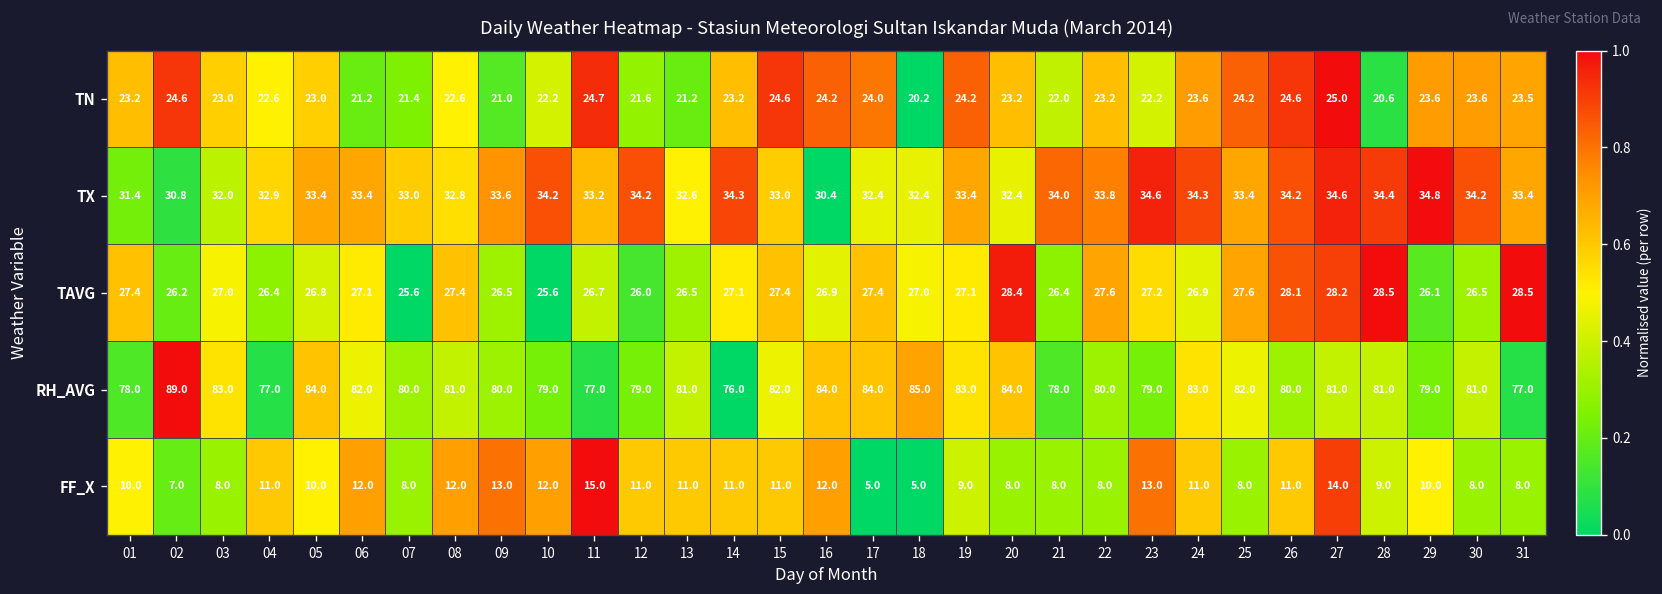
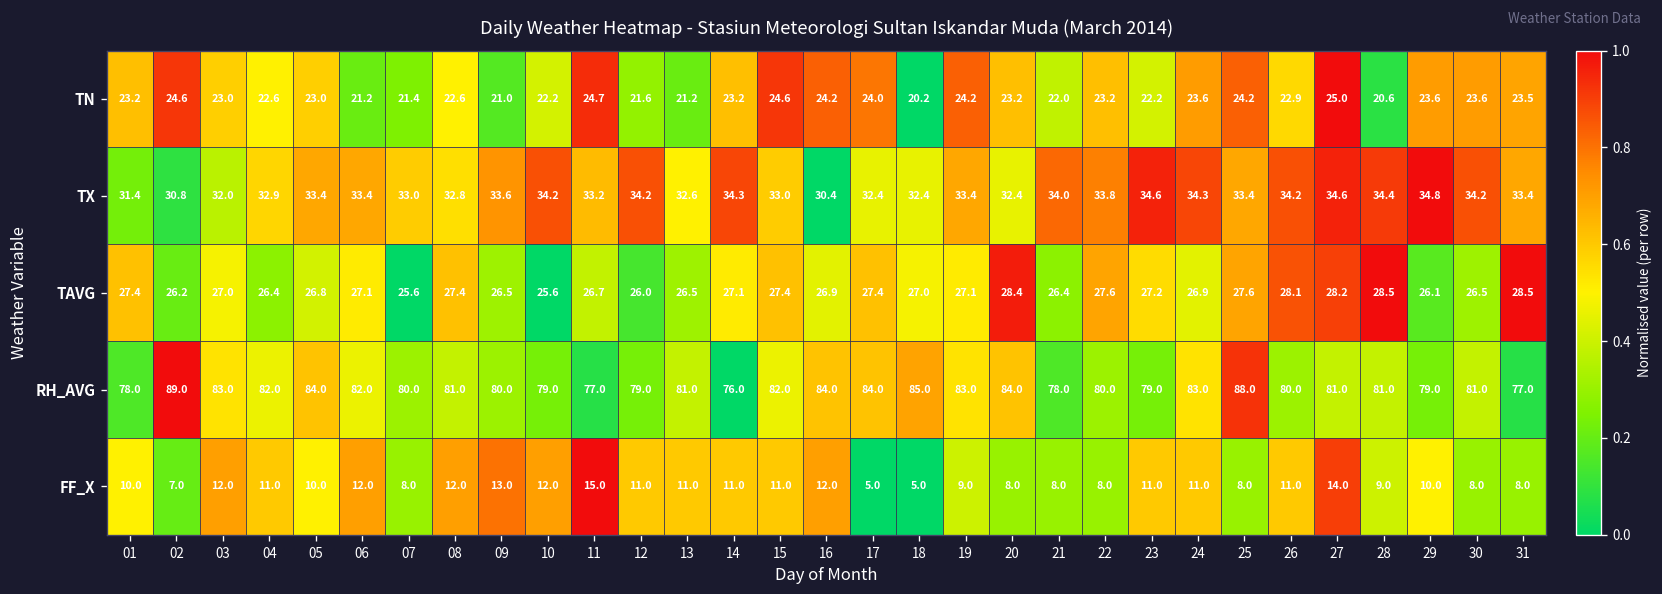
  {
    "TN": {
      "01": 23.2,
      "02": 24.6,
      "03": 23.0,
      "04": 22.6,
      "05": 23.0,
      "06": 21.2,
      "07": 21.4,
      "08": 22.6,
      "09": 21.0,
      "10": 22.2,
      "11": 24.7,
      "12": 21.6,
      "13": 21.2,
      "14": 23.2,
      "15": 24.6,
      "16": 24.2,
      "17": 24.0,
      "18": 20.2,
      "19": 24.2,
      "20": 23.2,
      "21": 22.0,
      "22": 23.2,
      "23": 22.2,
      "24": 23.6,
      "25": 24.2,
-     "26": 24.6,
+     "26": 22.9,
      "27": 25.0,
      "28": 20.6,
      "29": 23.6,
      "30": 23.6,
      "31": 23.5
    },
    "TX": {
      "01": 31.4,
      "02": 30.8,
      "03": 32.0,
      "04": 32.9,
      "05": 33.4,
      "06": 33.4,
      "07": 33.0,
      "08": 32.8,
      "09": 33.6,
      "10": 34.2,
      "11": 33.2,
      "12": 34.2,
      "13": 32.6,
      "14": 34.3,
      "15": 33.0,
      "16": 30.4,
      "17": 32.4,
      "18": 32.4,
      "19": 33.4,
      "20": 32.4,
      "21": 34.0,
      "22": 33.8,
      "23": 34.6,
      "24": 34.3,
      "25": 33.4,
      "26": 34.2,
      "27": 34.6,
      "28": 34.4,
      "29": 34.8,
      "30": 34.2,
      "31": 33.4
    },
    "TAVG": {
      "01": 27.4,
      "02": 26.2,
      "03": 27.0,
      "04": 26.4,
      "05": 26.8,
      "06": 27.1,
      "07": 25.6,
      "08": 27.4,
      "09": 26.5,
      "10": 25.6,
      "11": 26.7,
      "12": 26.0,
      "13": 26.5,
      "14": 27.1,
      "15": 27.4,
      "16": 26.9,
      "17": 27.4,
      "18": 27.0,
      "19": 27.1,
      "20": 28.4,
      "21": 26.4,
      "22": 27.6,
      "23": 27.2,
      "24": 26.9,
      "25": 27.6,
      "26": 28.1,
      "27": 28.2,
      "28": 28.5,
      "29": 26.1,
      "30": 26.5,
      "31": 28.5
    },
    "RH_AVG": {
      "01": 78.0,
      "02": 89.0,
      "03": 83.0,
-     "04": 77.0,
+     "04": 82.0,
      "05": 84.0,
      "06": 82.0,
      "07": 80.0,
      "08": 81.0,
      "09": 80.0,
      "10": 79.0,
      "11": 77.0,
      "12": 79.0,
      "13": 81.0,
      "14": 76.0,
      "15": 82.0,
      "16": 84.0,
      "17": 84.0,
      "18": 85.0,
      "19": 83.0,
      "20": 84.0,
      "21": 78.0,
      "22": 80.0,
      "23": 79.0,
      "24": 83.0,
-     "25": 82.0,
+     "25": 88.0,
      "26": 80.0,
      "27": 81.0,
      "28": 81.0,
      "29": 79.0,
      "30": 81.0,
      "31": 77.0
    },
    "FF_X": {
      "01": 10.0,
      "02": 7.0,
-     "03": 8.0,
+     "03": 12.0,
      "04": 11.0,
      "05": 10.0,
      "06": 12.0,
      "07": 8.0,
      "08": 12.0,
      "09": 13.0,
      "10": 12.0,
      "11": 15.0,
      "12": 11.0,
      "13": 11.0,
      "14": 11.0,
      "15": 11.0,
      "16": 12.0,
      "17": 5.0,
      "18": 5.0,
      "19": 9.0,
      "20": 8.0,
      "21": 8.0,
      "22": 8.0,
-     "23": 13.0,
+     "23": 11.0,
      "24": 11.0,
      "25": 8.0,
      "26": 11.0,
      "27": 14.0,
      "28": 9.0,
      "29": 10.0,
      "30": 8.0,
      "31": 8.0
    }
  }
